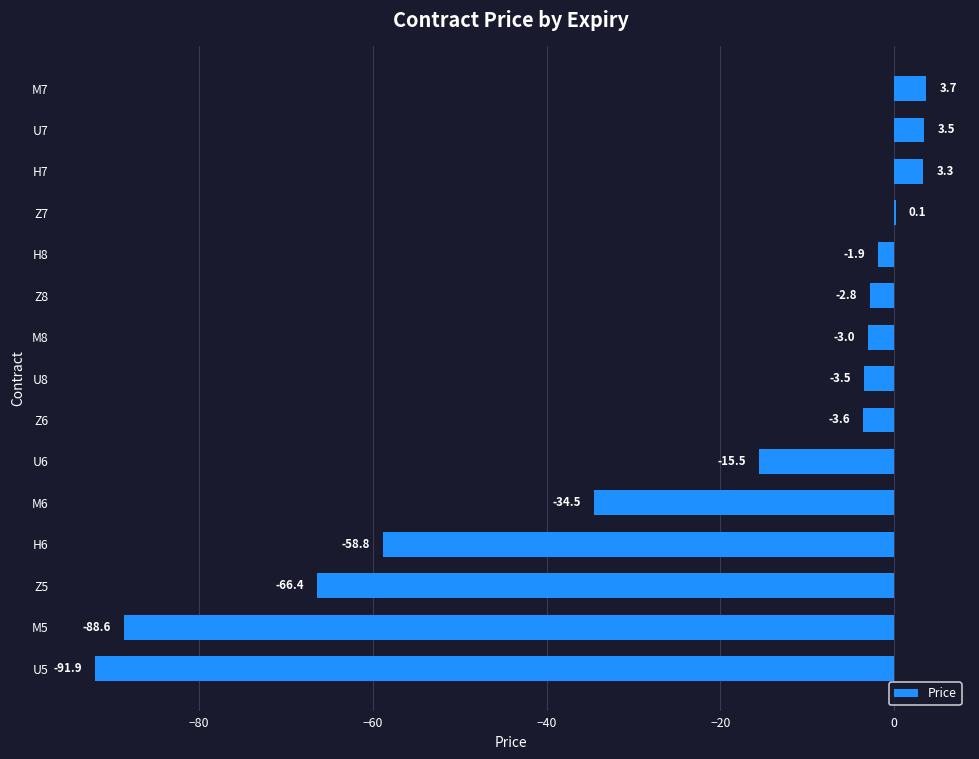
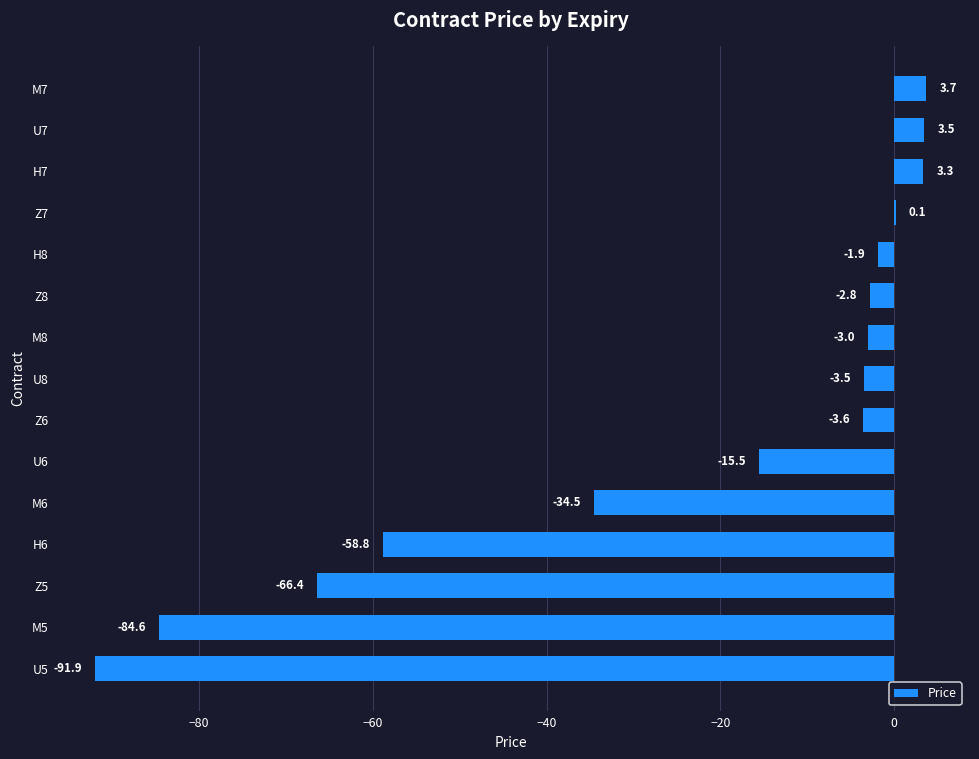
  {
    "M7": 3.7,
    "U7": 3.5,
    "H7": 3.3,
    "Z7": 0.1,
    "H8": -1.9,
    "Z8": -2.8,
    "M8": -3.0,
    "U8": -3.5,
    "Z6": -3.6,
    "U6": -15.5,
    "M6": -34.5,
    "H6": -58.8,
    "Z5": -66.4,
-   "M5": -88.6,
+   "M5": -84.6,
    "U5": -91.9
  }
